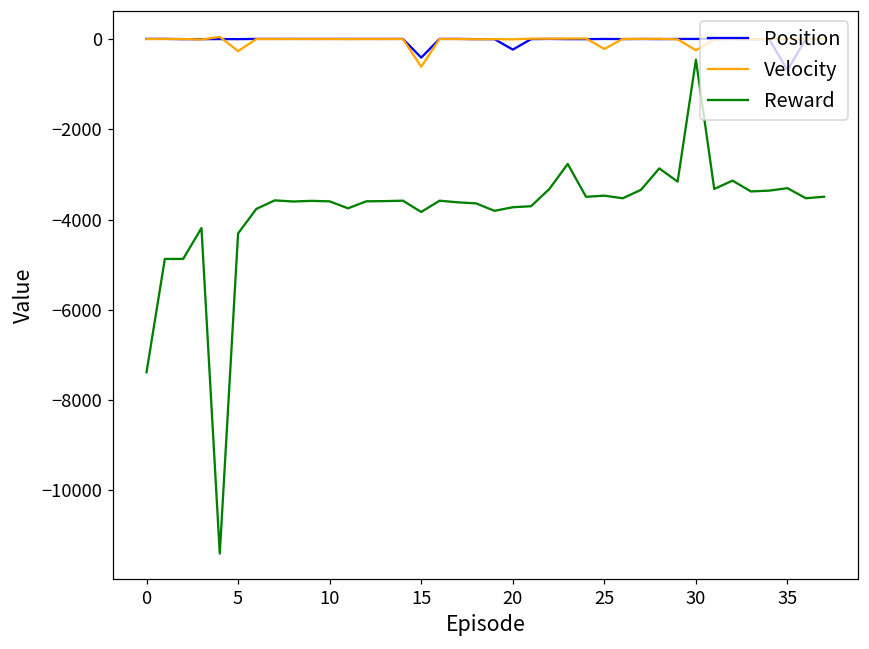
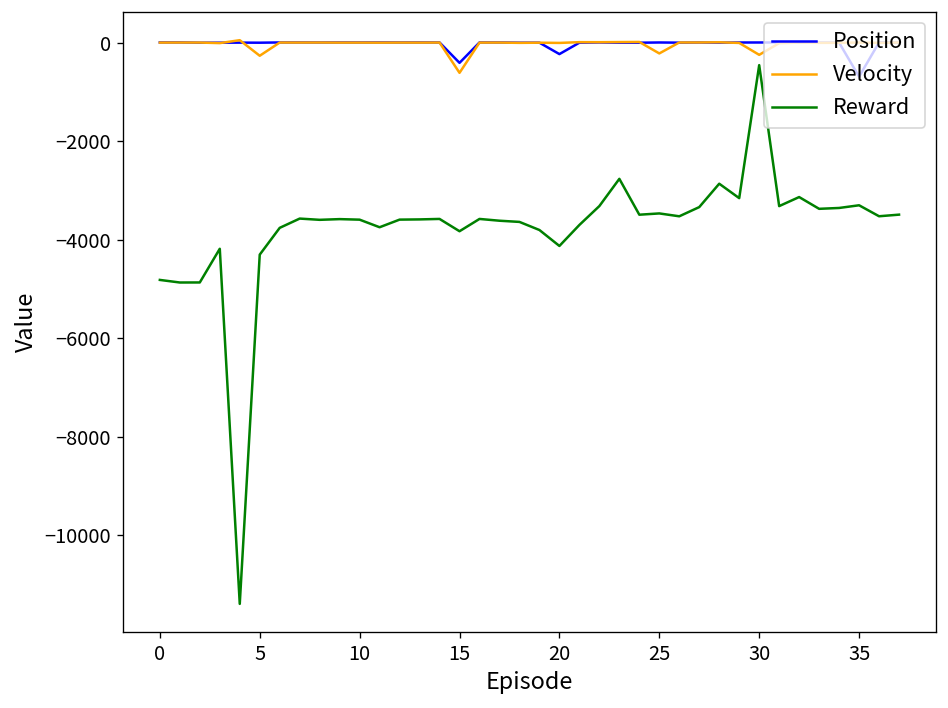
  {
    "Position": {
      "5": 0,
      "15": -400,
      "20": -200,
      "25": 0,
      "30": 0
    },
    "Velocity": {
      "5": -300,
      "15": -600,
      "20": 0,
      "25": -200,
      "30": -200
    },
    "Reward": {
-     "0": -7400,
+     "0": -4800,
      "5": -4300,
      "10": -3600,
      "15": -3800,
-     "20": -3700,
+     "20": -4100,
      "25": -3500,
      "30": -500,
      "35": -3300
    }
  }
